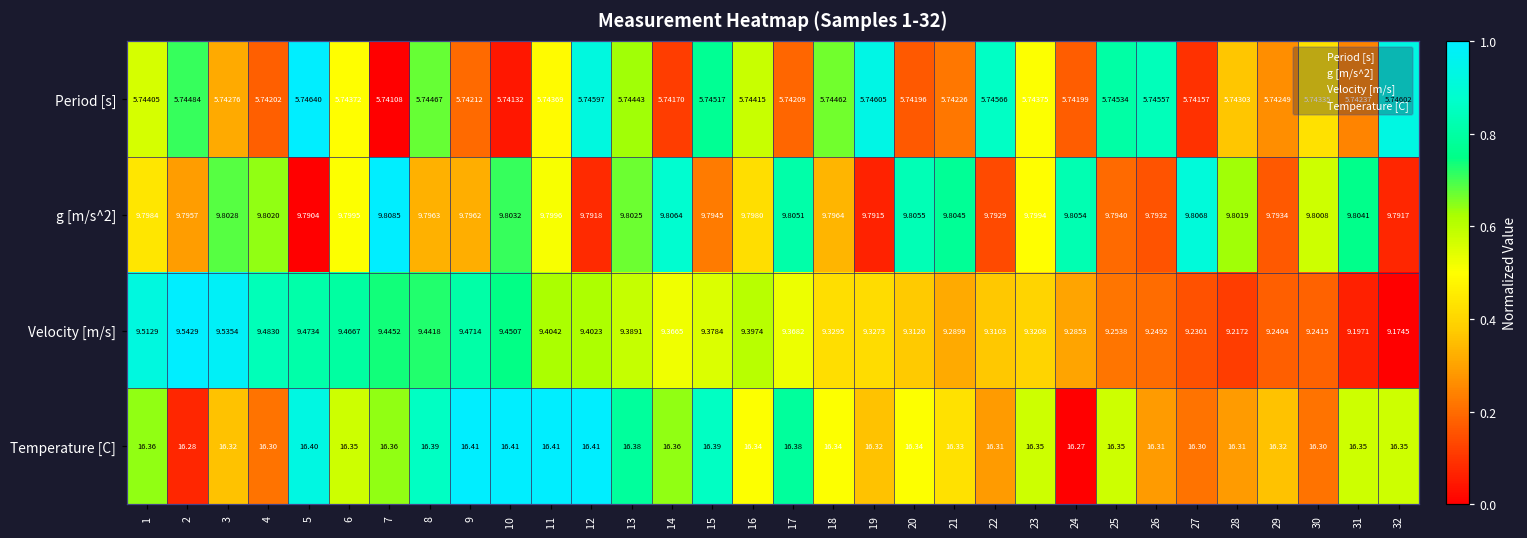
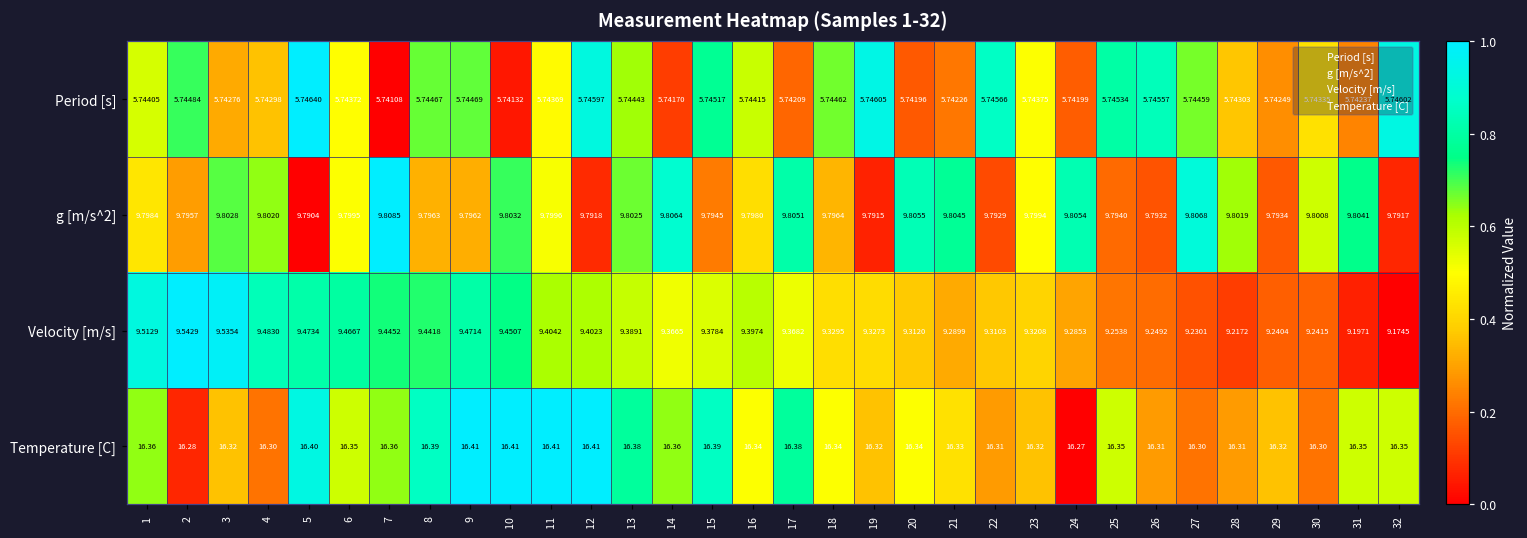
  {
    "Period [s]": {
      "1": 5.74405,
      "2": 5.74484,
      "3": 5.74276,
-     "4": 5.74202,
+     "4": 5.74298,
      "5": 5.74640,
      "6": 5.74372,
      "7": 5.74108,
      "8": 5.74467,
-     "9": 5.74212,
+     "9": 5.74469,
      "10": 5.74132,
      "11": 5.74369,
      "12": 5.74597,
      "13": 5.74443,
      "14": 5.74170,
      "15": 5.74517,
      "16": 5.74415,
      "17": 5.74209,
      "18": 5.74462,
      "19": 5.74605,
      "20": 5.74196,
      "21": 5.74226,
      "22": 5.74566,
      "23": 5.74375,
      "24": 5.74199,
      "25": 5.74534,
      "26": 5.74557,
-     "27": 5.74157,
+     "27": 5.74459,
      "28": 5.74303,
      "29": 5.74249
    },
    "g [m/s^2]": {
      "1": 9.7984,
      "2": 9.7957,
      "3": 9.8028,
      "4": 9.8020,
      "5": 9.7904,
      "6": 9.7995,
      "7": 9.8085,
      "8": 9.7963,
      "9": 9.7962,
      "10": 9.8032,
      "11": 9.7996,
      "12": 9.7918,
      "13": 9.8025,
      "14": 9.8064,
      "15": 9.7945,
      "16": 9.7980,
      "17": 9.8051,
      "18": 9.7964,
      "19": 9.7915,
      "20": 9.8055,
      "21": 9.8045,
      "22": 9.7929,
      "23": 9.7994,
      "24": 9.8054,
      "25": 9.7940,
      "26": 9.7932,
      "27": 9.8068,
      "28": 9.8019,
      "29": 9.7934,
      "30": 9.8008,
      "31": 9.8041,
      "32": 9.7917
    },
    "Velocity [m/s]": {
      "1": 9.5129,
      "2": 9.5429,
      "3": 9.5354,
      "4": 9.4830,
      "5": 9.4734,
      "6": 9.4667,
      "7": 9.4452,
      "8": 9.4418,
      "9": 9.4714,
      "10": 9.4507,
      "11": 9.4042,
      "12": 9.4023,
      "13": 9.3891,
      "14": 9.3665,
      "15": 9.3784,
      "16": 9.3974,
      "17": 9.3682,
      "18": 9.3295,
      "19": 9.3273,
      "20": 9.3120,
      "21": 9.2899,
      "22": 9.3103,
      "23": 9.3208,
      "24": 9.2853,
      "25": 9.2538,
      "26": 9.2492,
      "27": 9.2301,
      "28": 9.2172,
      "29": 9.2404,
      "30": 9.2415,
      "31": 9.1971,
      "32": 9.1745
    },
    "Temperature [C]": {
      "1": 16.36,
      "2": 16.28,
      "3": 16.32,
      "4": 16.30,
      "5": 16.40,
      "6": 16.35,
      "7": 16.36,
      "8": 16.39,
      "9": 16.41,
      "10": 16.41,
      "11": 16.41,
      "12": 16.41,
      "13": 16.38,
      "14": 16.36,
      "15": 16.39,
      "16": 16.34,
      "17": 16.38,
      "18": 16.34,
      "19": 16.32,
      "20": 16.34,
      "21": 16.33,
      "22": 16.31,
-     "23": 16.35,
+     "23": 16.32,
      "24": 16.27,
      "25": 16.35,
      "26": 16.31,
      "27": 16.30,
      "28": 16.31,
      "29": 16.32,
      "30": 16.30,
      "31": 16.35,
      "32": 16.35
    }
  }
